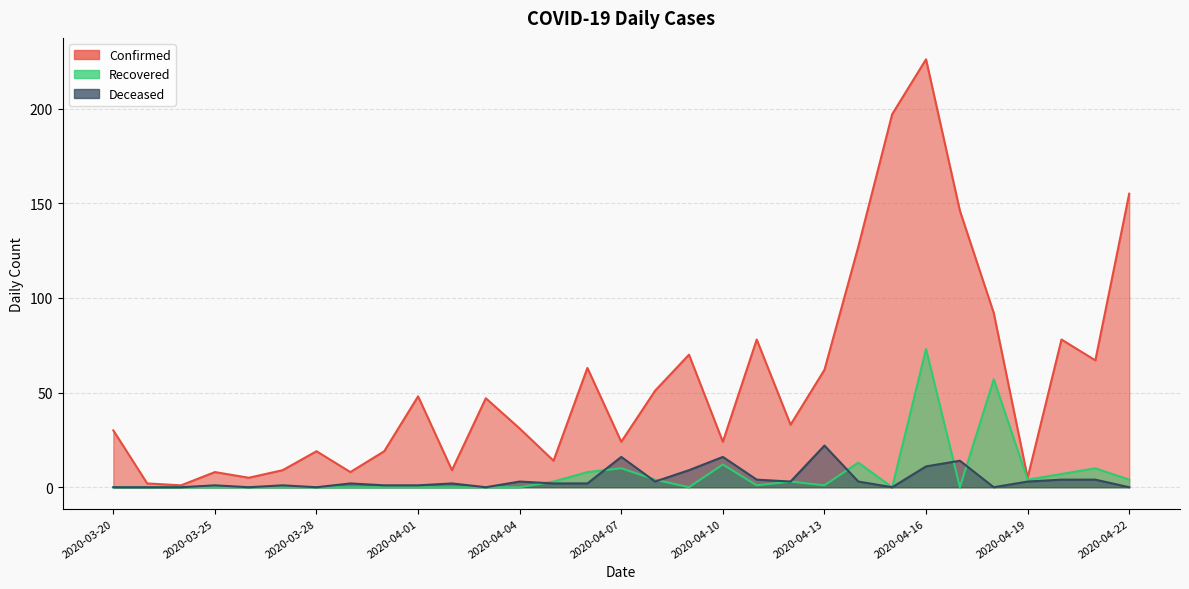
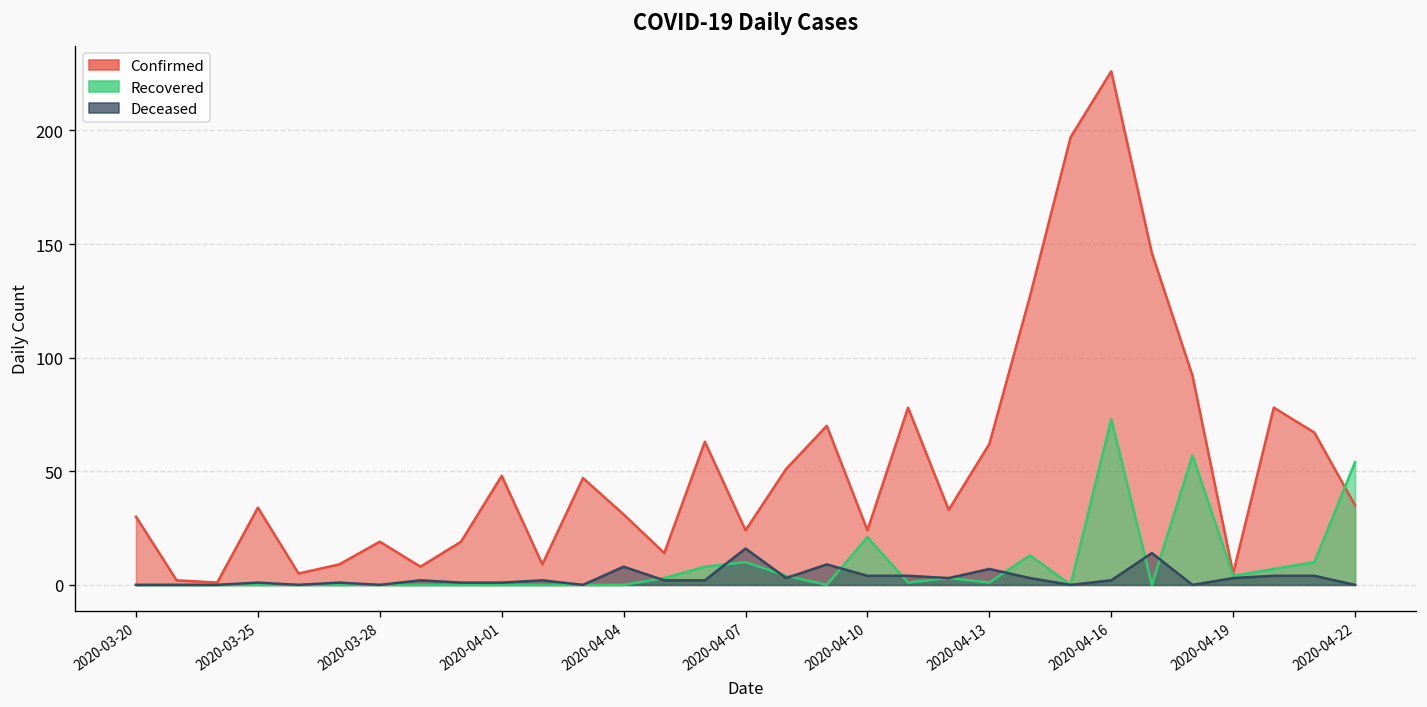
  {
    "Confirmed": {
      "2020-03-20": 30,
-     "2020-03-25": 8,
+     "2020-03-25": 34,
      "2020-03-28": 19,
      "2020-04-01": 48,
      "2020-04-04": 31,
      "2020-04-07": 24,
      "2020-04-10": 24,
      "2020-04-13": 62,
      "2020-04-16": 226,
-     "2020-04-22": 155
+     "2020-04-22": 35
    },
    "Recovered": {
      "2020-04-04": 0,
      "2020-04-07": 10,
-     "2020-04-10": 12,
+     "2020-04-10": 21,
      "2020-04-13": 1,
      "2020-04-16": 73,
-     "2020-04-22": 4
+     "2020-04-22": 54
    },
    "Deceased": {
-     "2020-04-04": 3,
+     "2020-04-04": 8,
      "2020-04-07": 16,
-     "2020-04-10": 16,
-     "2020-04-13": 22,
-     "2020-04-16": 11,
+     "2020-04-10": 4,
+     "2020-04-13": 7,
+     "2020-04-16": 2,
      "2020-04-22": 0
    }
  }
